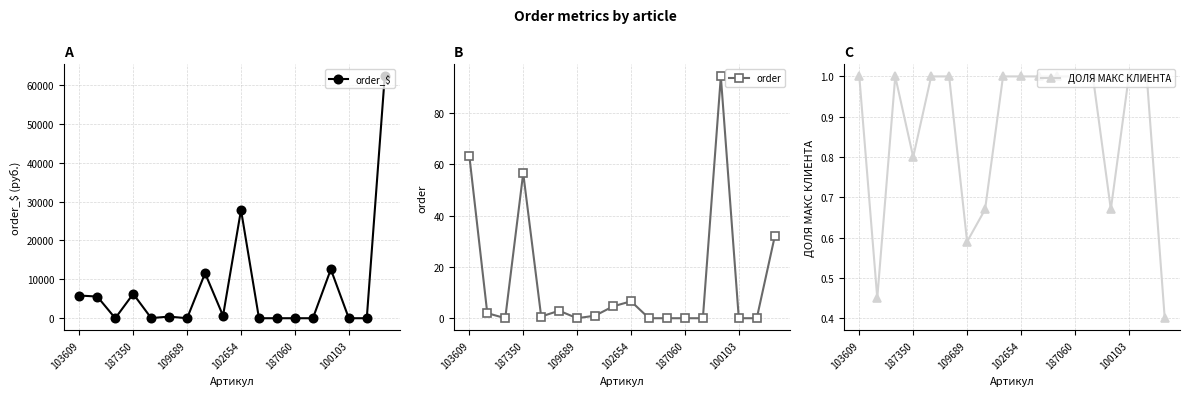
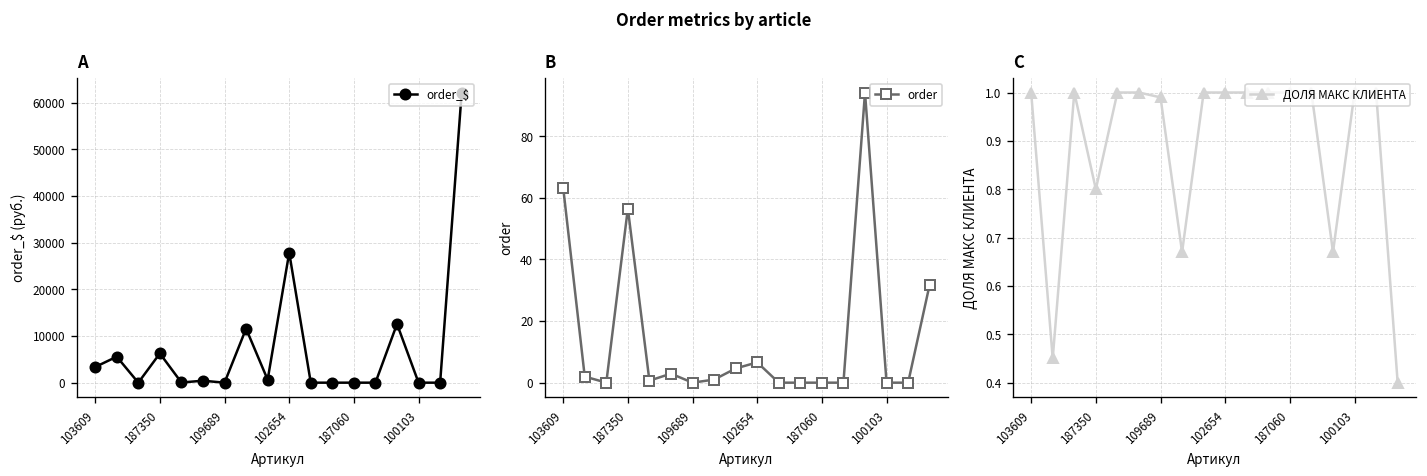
  {
    "A": {
-     "103609": 6000,
+     "103609": 3000,
      "187350": 6000,
      "109689": 0,
      "102654": 28000,
      "187060": 0,
      "100103": 0
    },
    "B": {
      "103609": 63,
      "187350": 57,
      "109689": 0,
      "102654": 7,
      "187060": 0,
      "100103": 0
    },
    "C": {
      "103609": 1.00,
      "187350": 0.80,
-     "109689": 0.59,
+     "109689": 0.99,
      "102654": 1.00
    }
  }
